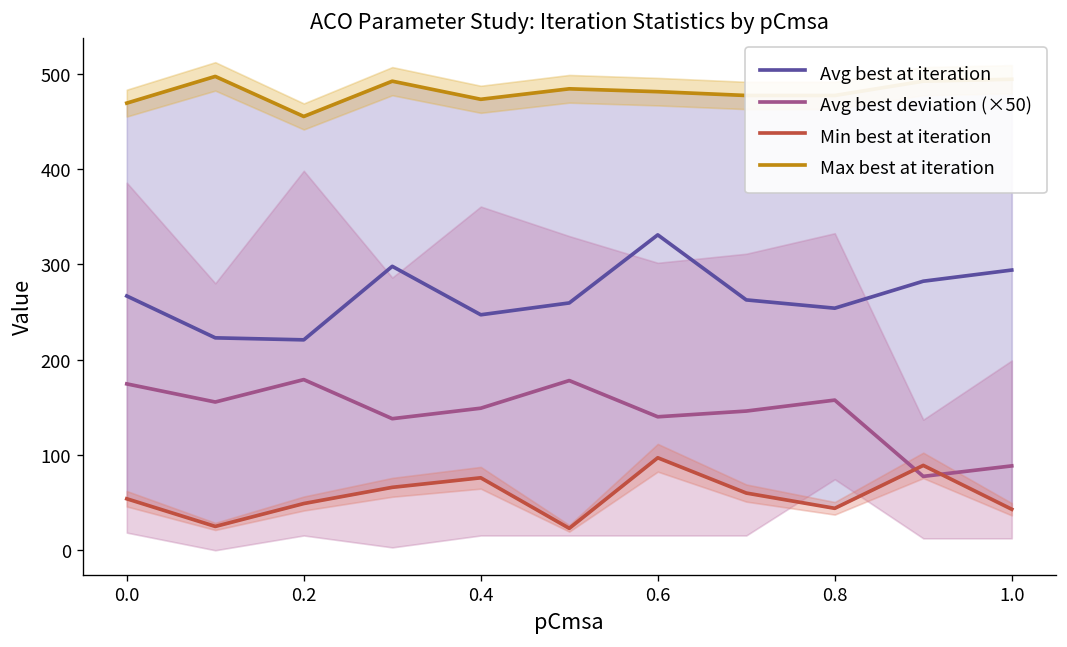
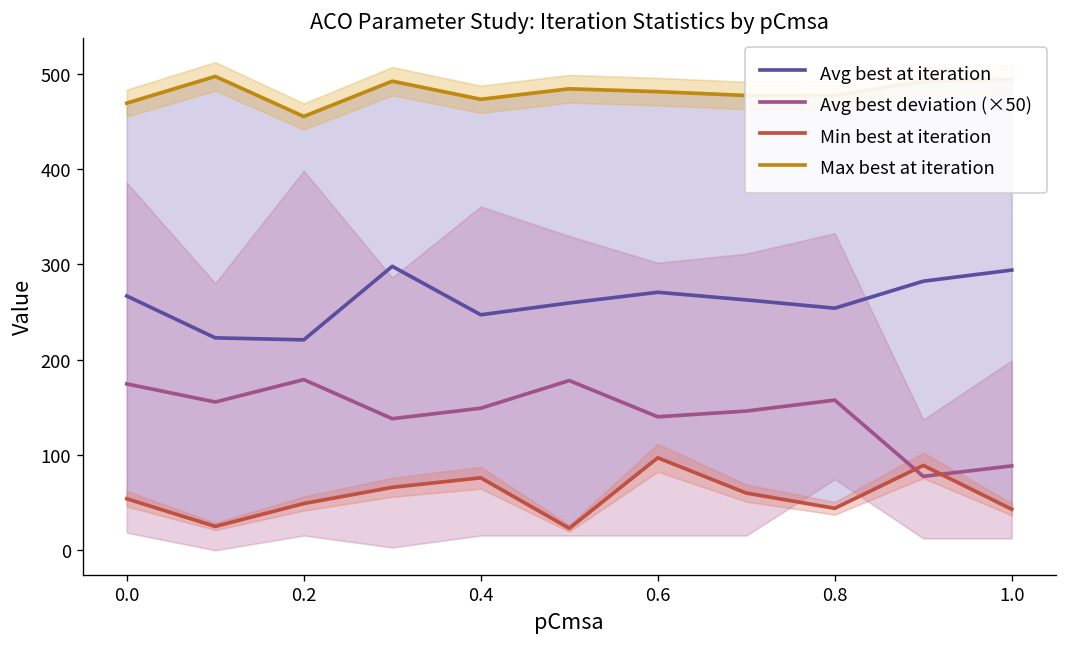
  {
    "Avg best at iteration": {
      "0.0": 270,
      "0.2": 220,
      "0.4": 250,
-     "0.6": 330,
+     "0.6": 270,
      "0.8": 250,
      "1.0": 290
    },
    "Min best at iteration": {
      "0.0": 50,
      "0.2": 50,
      "0.4": 80,
      "0.6": 100,
      "0.8": 40,
      "1.0": 40
    },
    "Max best at iteration": {
      "0.0": 470,
      "0.2": 460,
      "0.4": 470,
      "0.6": 480
    }
  }
